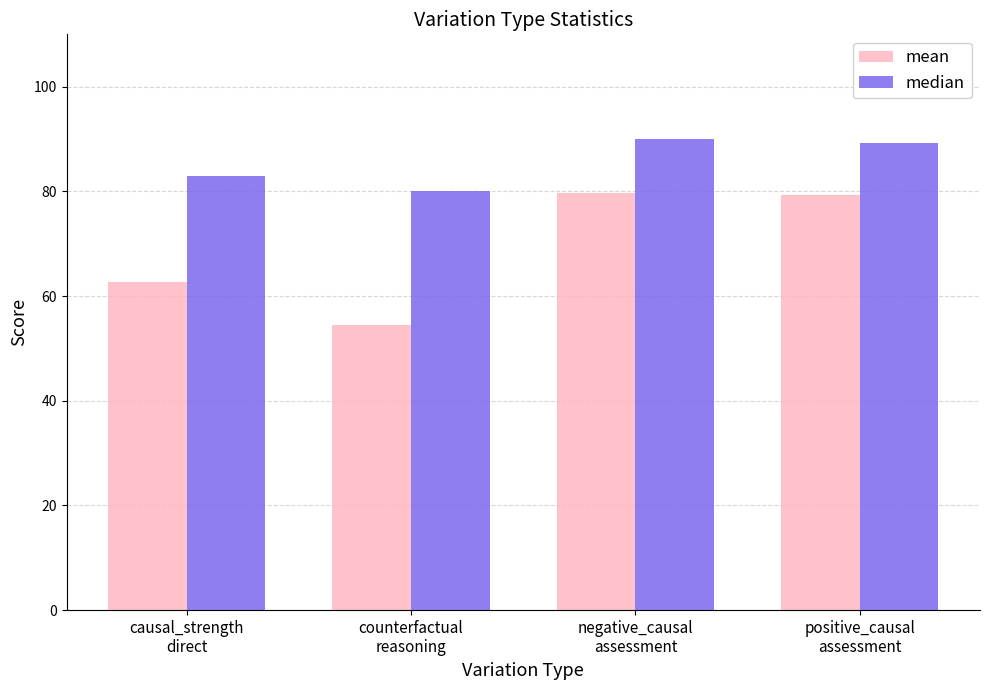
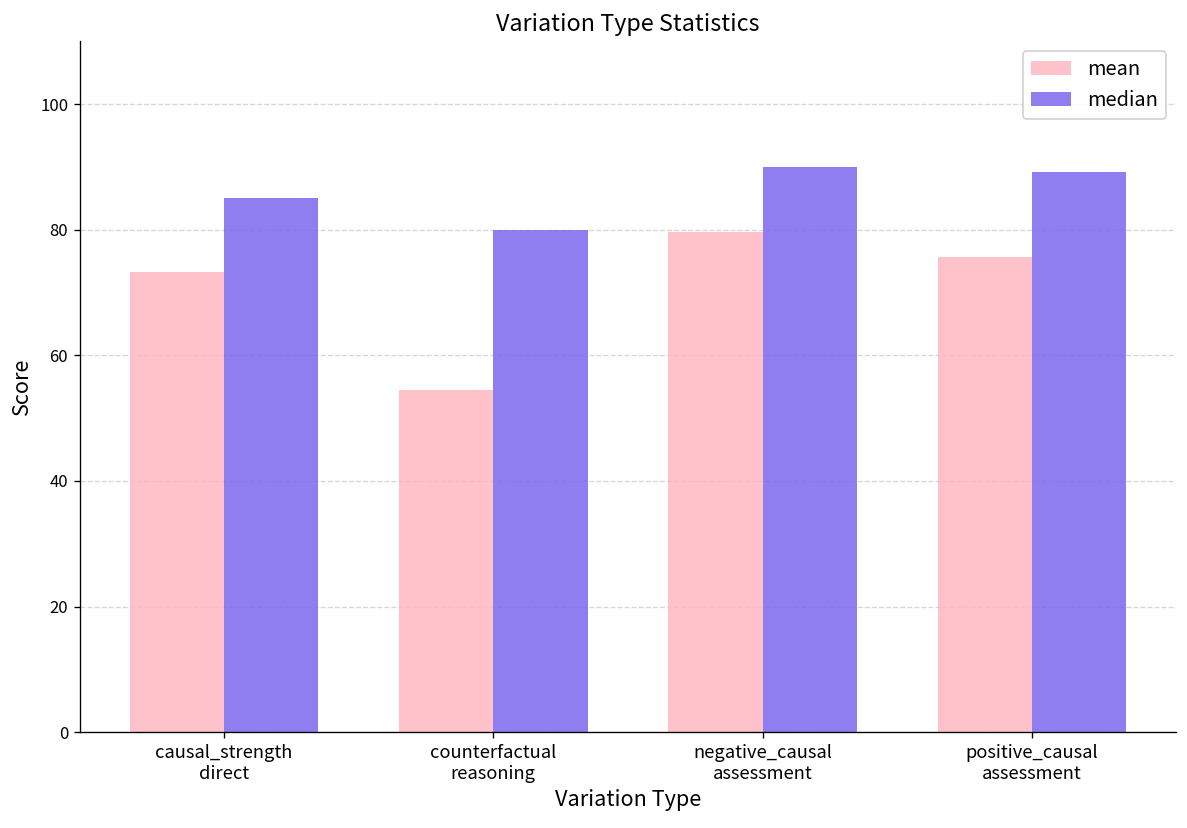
  {
    "mean": {
-     "causal_strength direct": 63,
+     "causal_strength direct": 73,
      "counterfactual reasoning": 54,
      "negative_causal assessment": 80,
-     "positive_causal assessment": 79
+     "positive_causal assessment": 76
    },
    "median": {
-     "causal_strength direct": 83,
+     "causal_strength direct": 85,
      "counterfactual reasoning": 80,
      "negative_causal assessment": 90,
      "positive_causal assessment": 89
    }
  }
